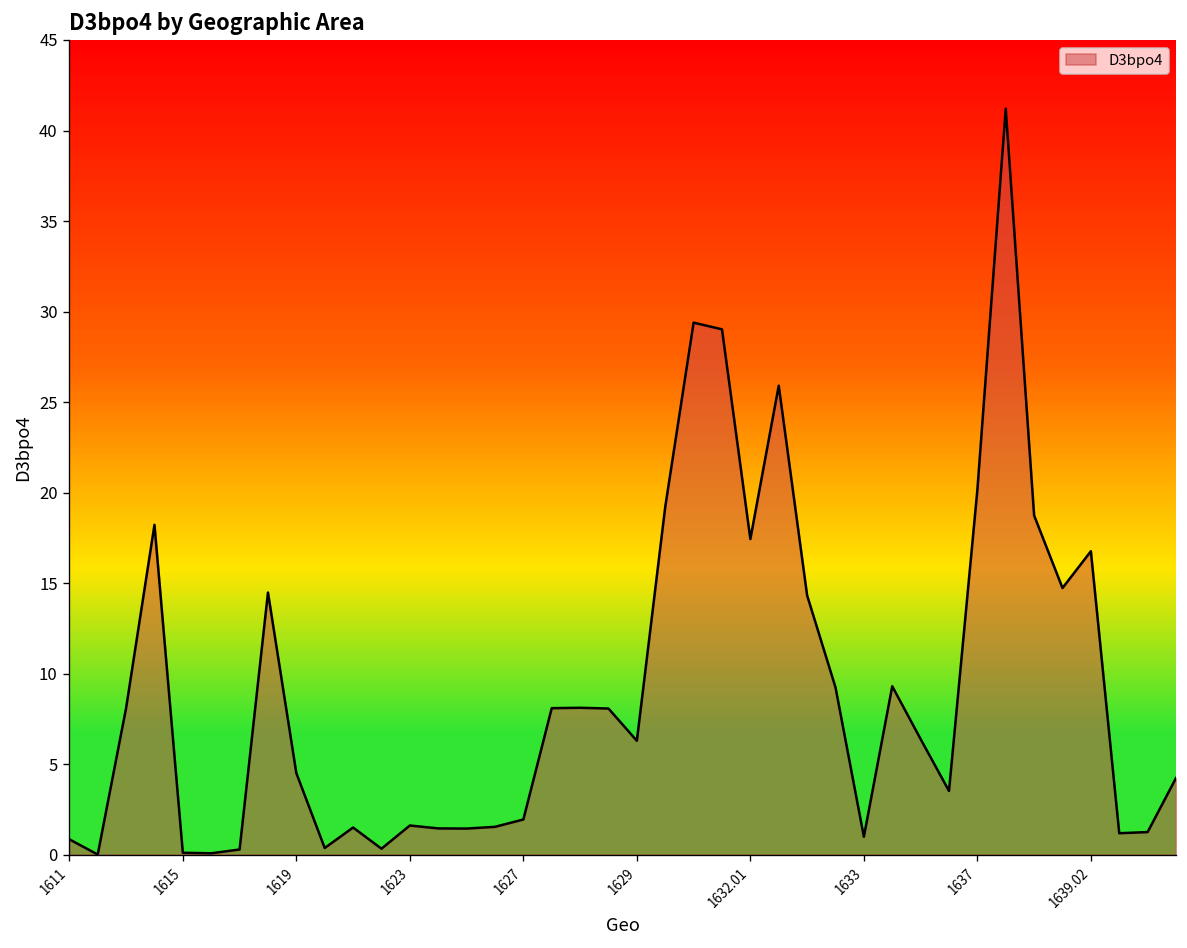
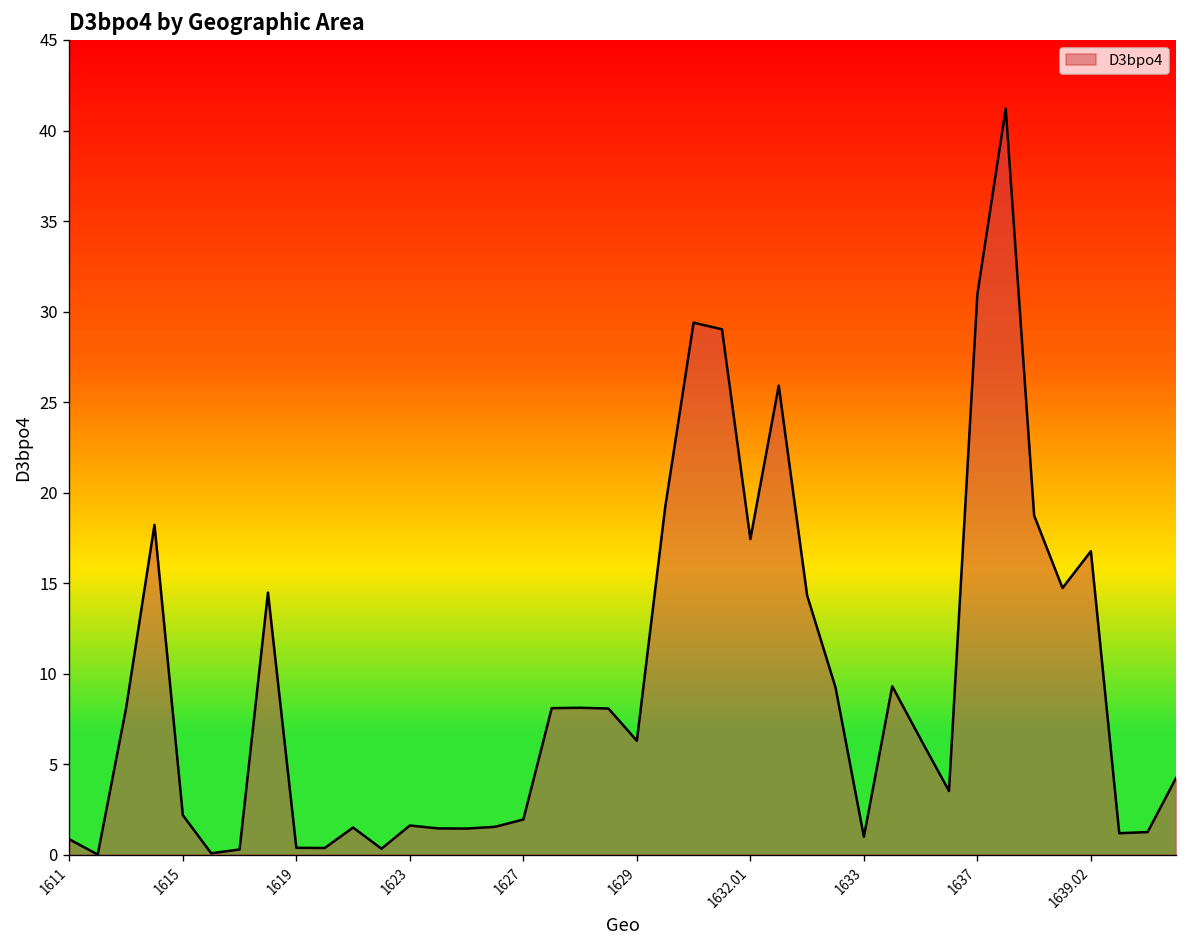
  {
    "1611": 0.8,
-   "1615": 0.1,
-   "1619": 4.5,
+   "1615": 2.2,
+   "1619": 0.4,
    "1623": 1.6,
    "1627": 1.9,
    "1629": 6.3,
    "1632.01": 17.4,
    "1633": 1.0,
-   "1637": 20.1,
+   "1637": 31.0,
    "1639.02": 16.8
  }
